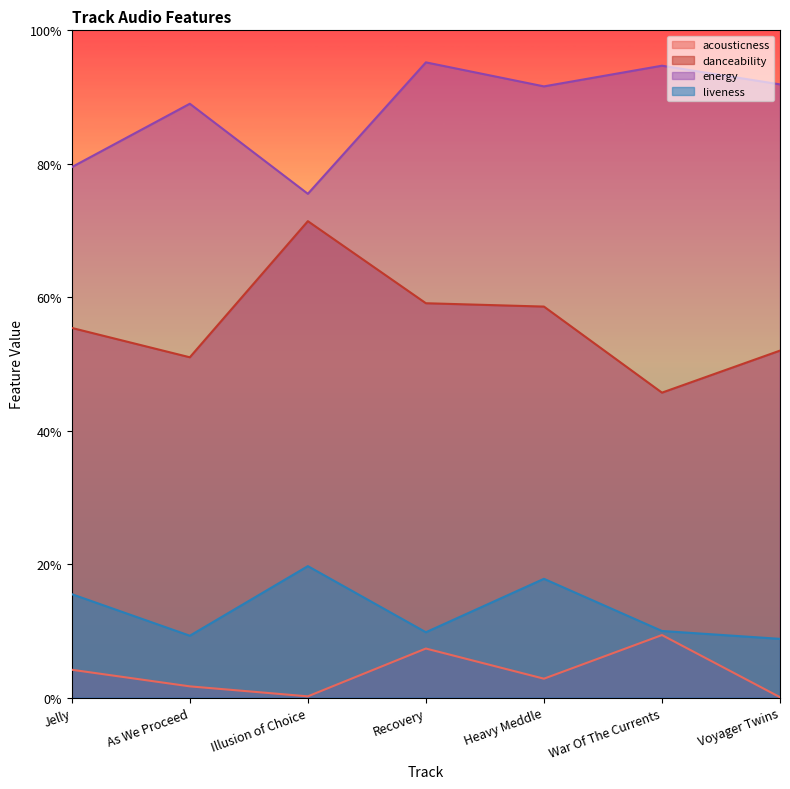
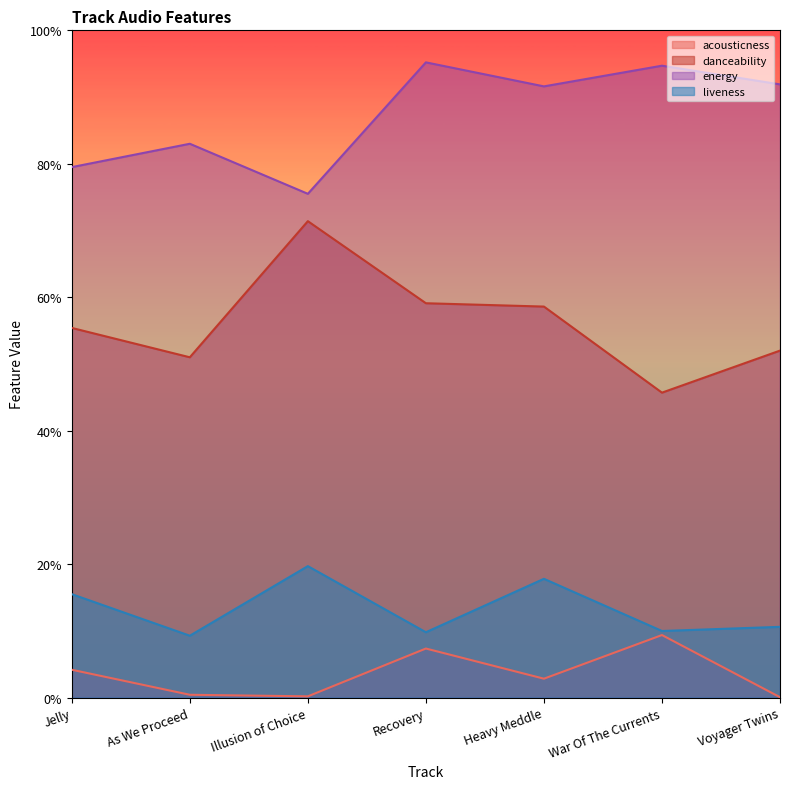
  {
    "acousticness": {
      "Jelly": "4%",
-     "As We Proceed": "2%",
+     "As We Proceed": "0%",
      "Illusion of Choice": "0%",
      "Recovery": "7%",
      "Heavy Meddle": "3%",
      "War Of The Currents": "9%",
      "Voyager Twins": "0%"
    },
    "danceability": {
      "Jelly": "55%",
      "As We Proceed": "51%",
      "Illusion of Choice": "71%",
      "Recovery": "59%",
      "Heavy Meddle": "59%",
      "War Of The Currents": "46%",
      "Voyager Twins": "52%"
    },
    "energy": {
      "Jelly": "80%",
-     "As We Proceed": "89%",
+     "As We Proceed": "83%",
      "Illusion of Choice": "76%",
      "Recovery": "95%",
      "Heavy Meddle": "92%",
      "War Of The Currents": "95%",
      "Voyager Twins": "92%"
    },
    "liveness": {
      "Jelly": "16%",
      "As We Proceed": "9%",
      "Illusion of Choice": "20%",
      "Recovery": "10%",
      "Heavy Meddle": "18%",
      "War Of The Currents": "10%",
-     "Voyager Twins": "9%"
+     "Voyager Twins": "11%"
    }
  }
